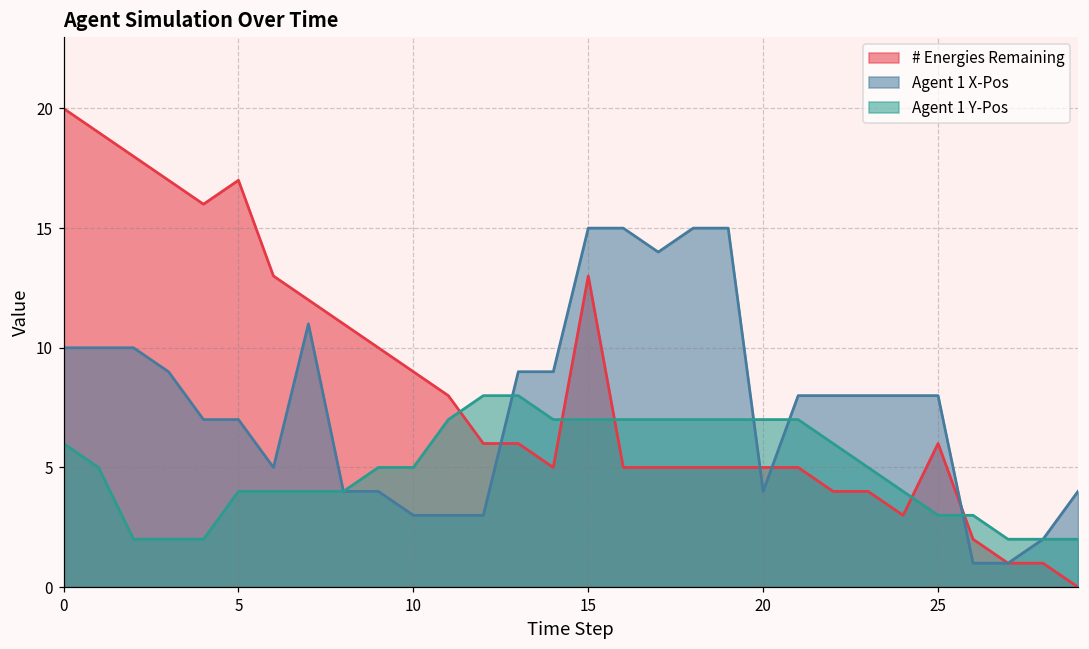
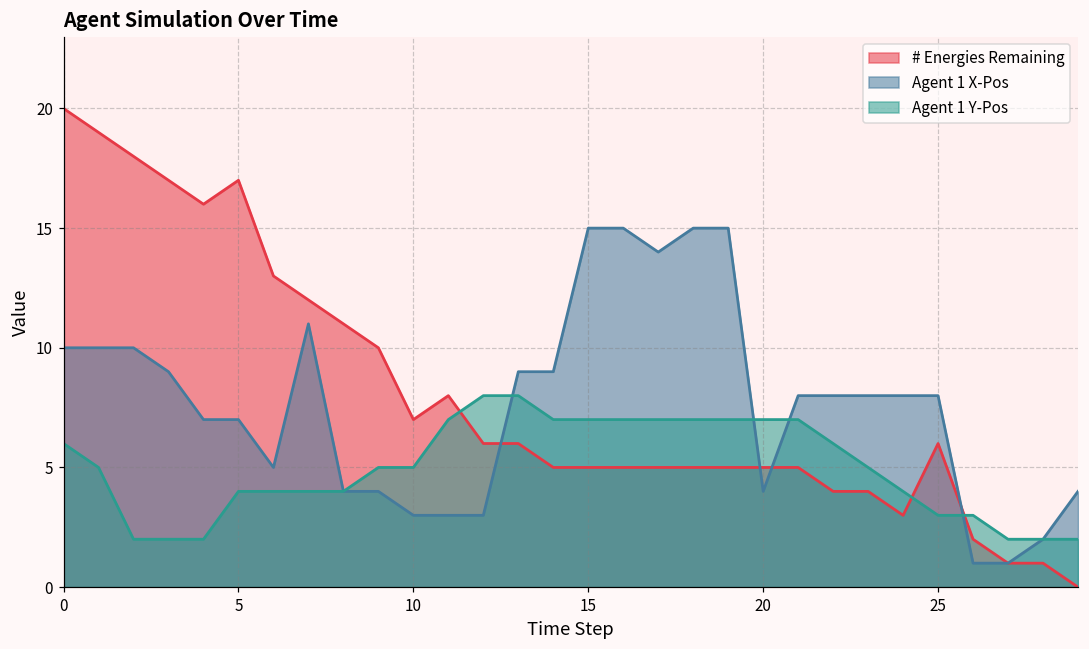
  {
    "# Energies Remaining": {
      "0": 20,
      "5": 17,
-     "10": 9,
-     "15": 13,
+     "10": 7,
+     "15": 5,
      "20": 5,
      "25": 6
    }
  }
